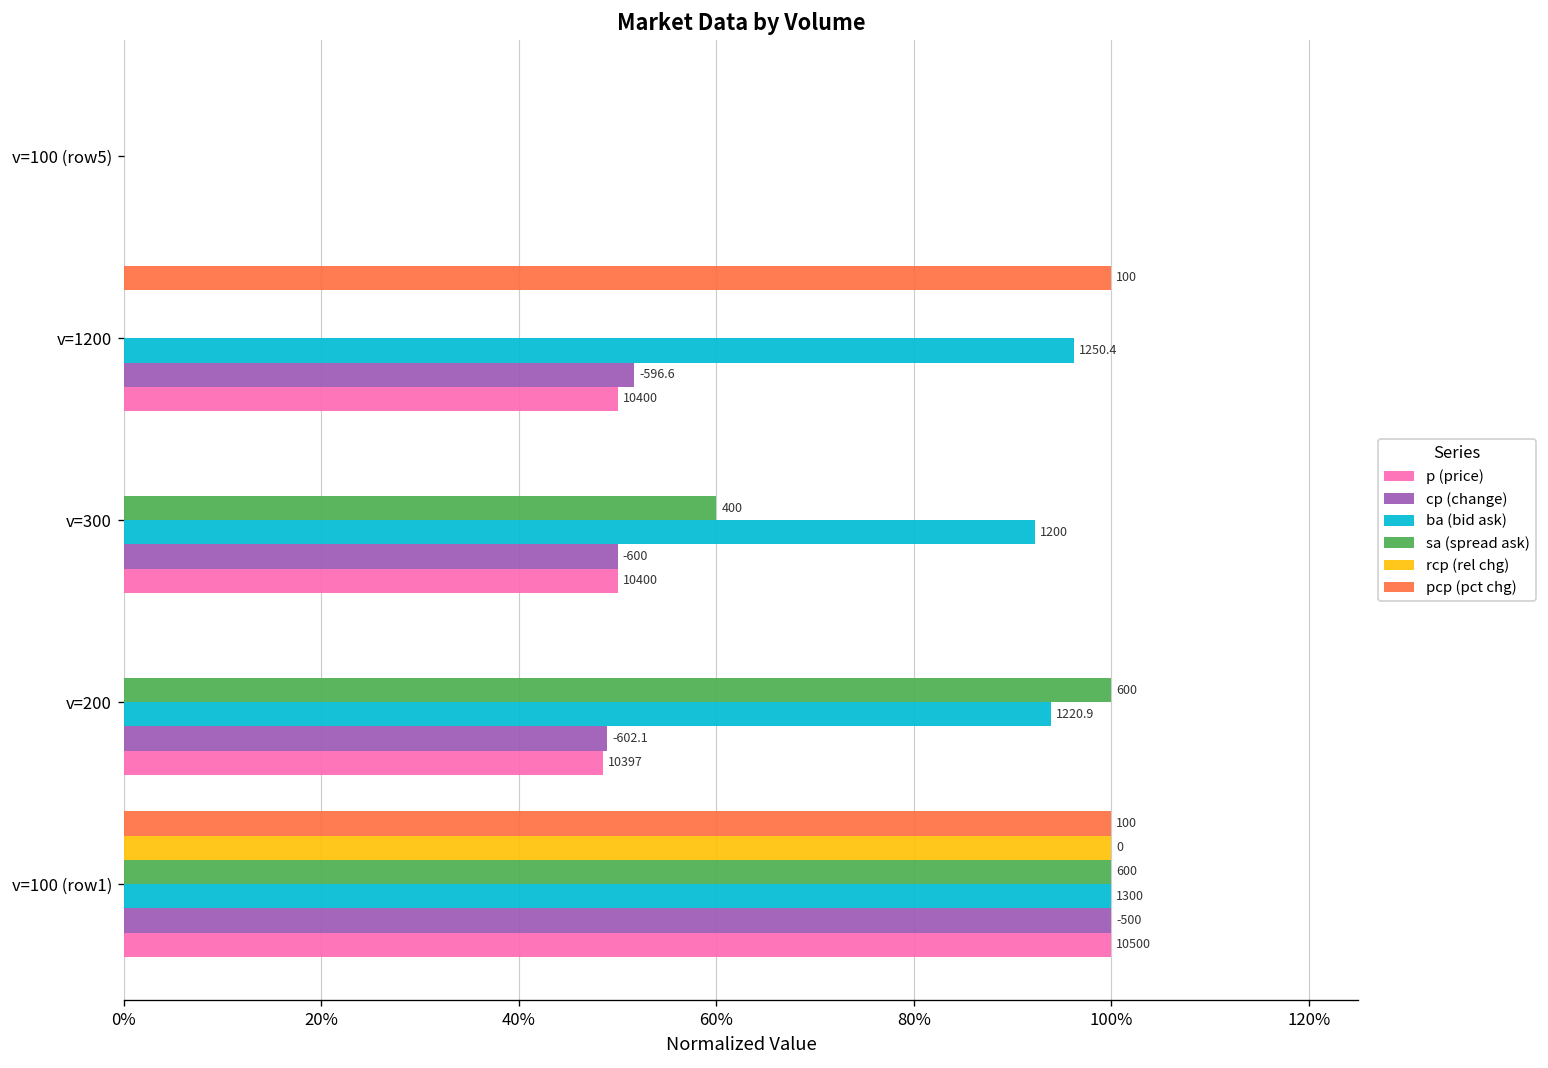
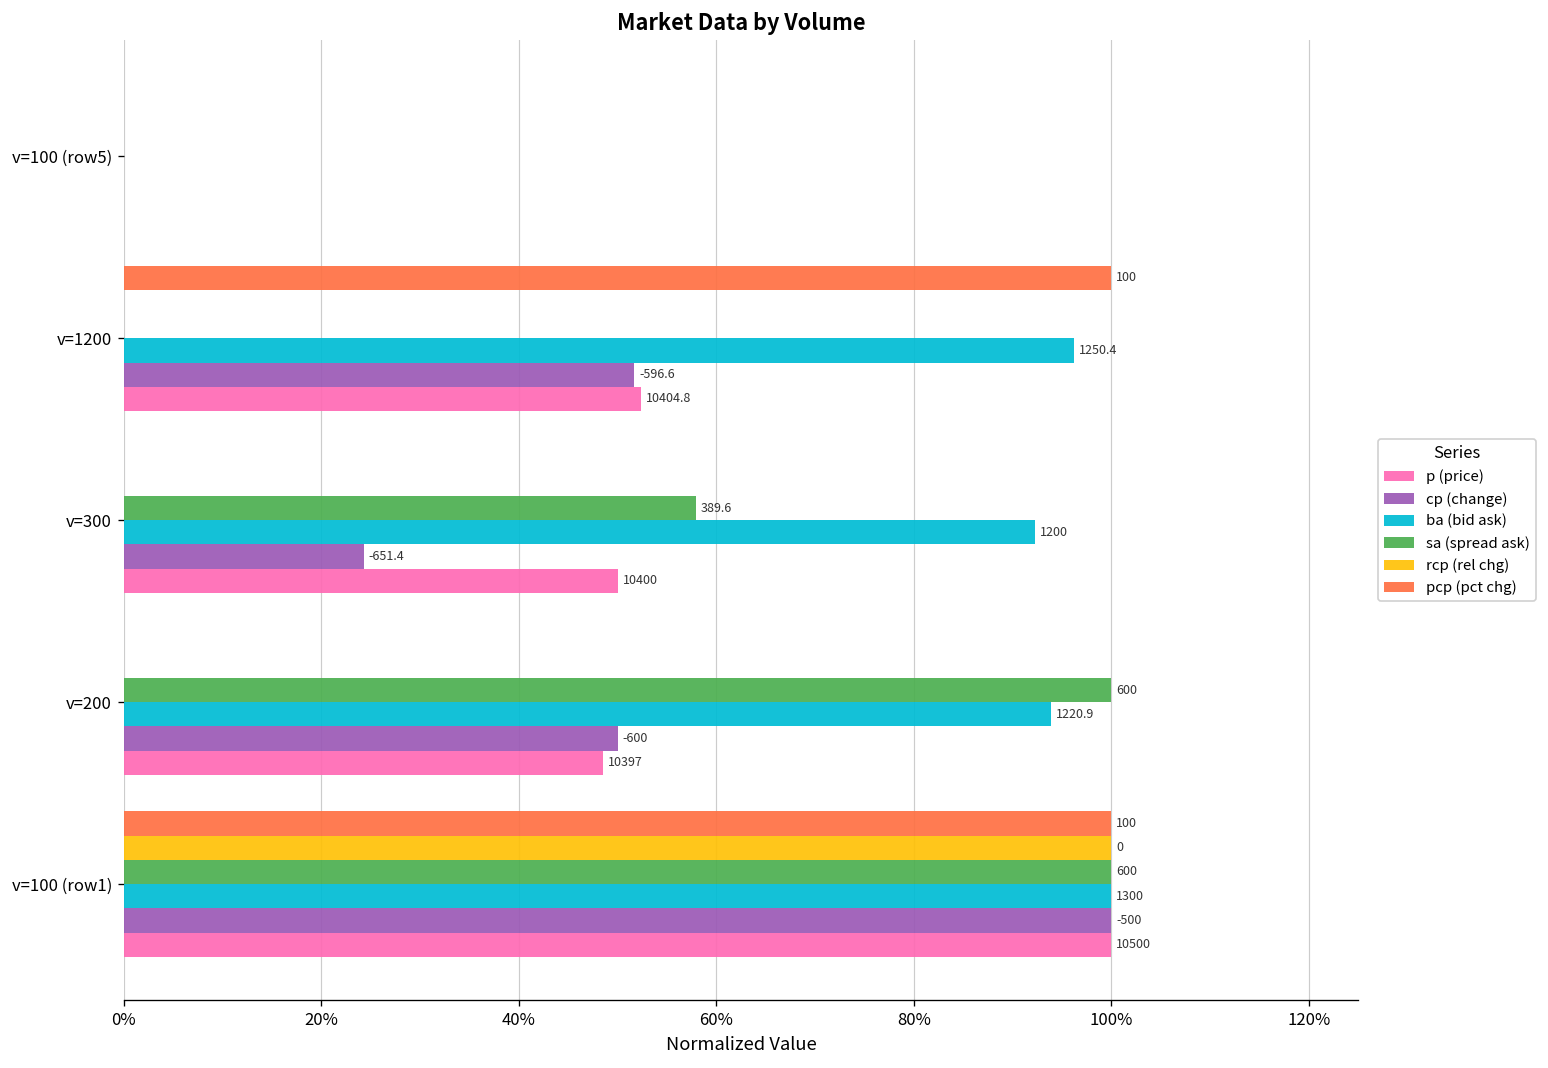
  {
    "p (price)": {
-     "v=1200": "10400"
+     "v=1200": "10404.8"
    },
    "cp (change)": {
-     "v=300": "-600",
-     "v=200": "-602.1"
+     "v=300": "-651.4",
+     "v=200": "-600"
    },
    "ba (bid ask)": {
      "v=100 (row5)": "0%"
    },
    "sa (spread ask)": {
-     "v=300": "400"
+     "v=300": "389.6"
    },
    "rcp (rel chg)": {
      "v=100 (row5)": "0%",
      "v=1200": "0%",
      "v=300": "0%",
      "v=200": "0%"
    },
    "pcp (pct chg)": {
      "v=100 (row5)": "0%",
      "v=300": "0%",
      "v=200": "0%"
    }
  }
